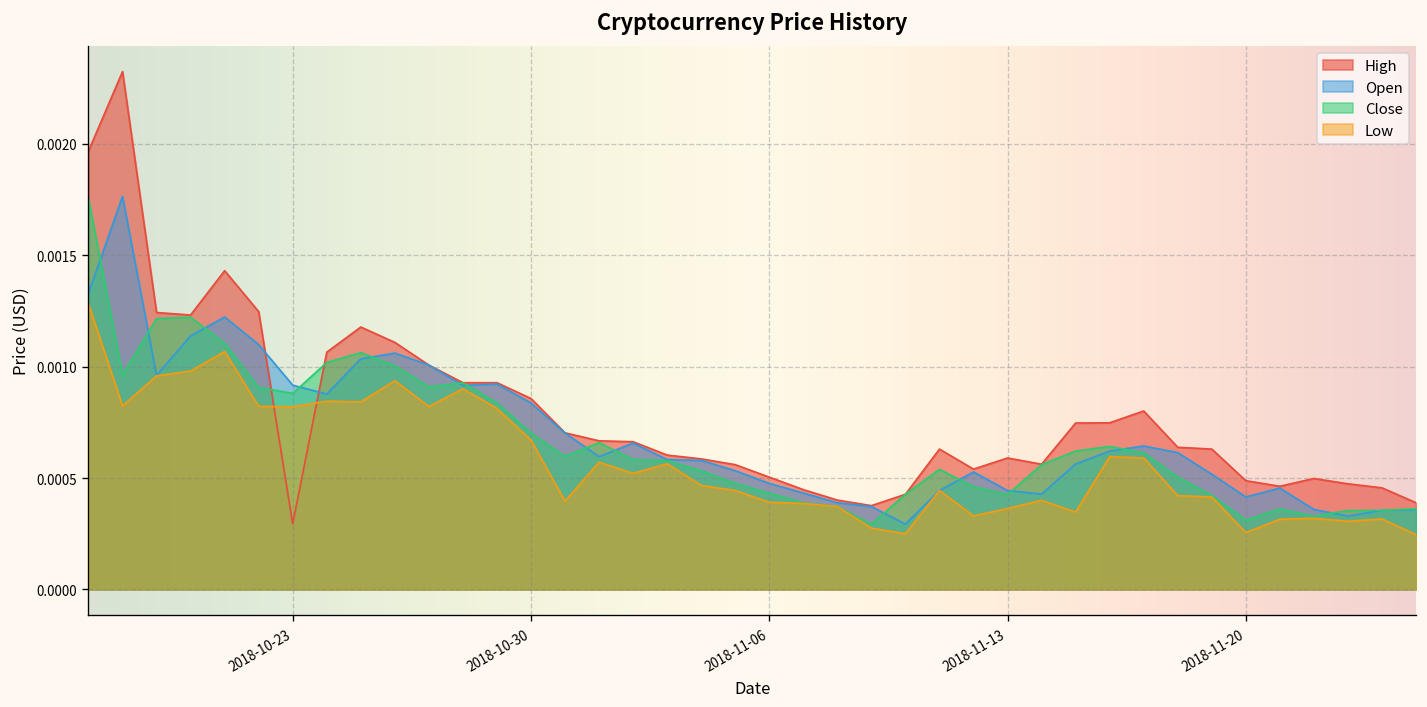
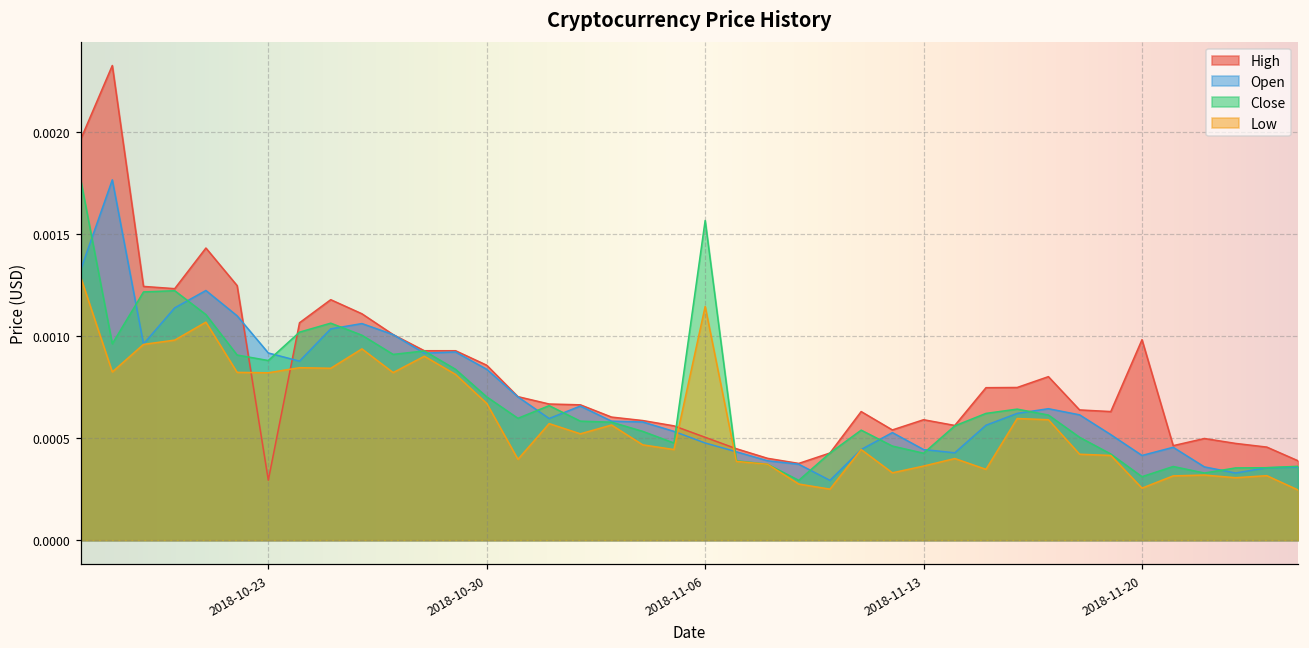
  {
    "High": {
      "2018-10-23": 0.00029,
      "2018-10-30": 0.00086,
      "2018-11-06": 0.00050,
      "2018-11-13": 0.00059,
-     "2018-11-20": 0.00049
+     "2018-11-20": 0.00098
    },
    "Open": {
      "2018-10-23": 0.00092,
      "2018-10-30": 0.00084,
      "2018-11-06": 0.00048,
      "2018-11-13": 0.00044,
      "2018-11-20": 0.00042
    },
    "Close": {
      "2018-10-23": 0.00088,
      "2018-10-30": 0.00070,
-     "2018-11-06": 0.00043,
+     "2018-11-06": 0.00157,
      "2018-11-13": 0.00043,
      "2018-11-20": 0.00031
    },
    "Low": {
      "2018-10-23": 0.00082,
      "2018-10-30": 0.00067,
-     "2018-11-06": 0.00039,
+     "2018-11-06": 0.00115,
      "2018-11-13": 0.00036,
      "2018-11-20": 0.00026
    }
  }
